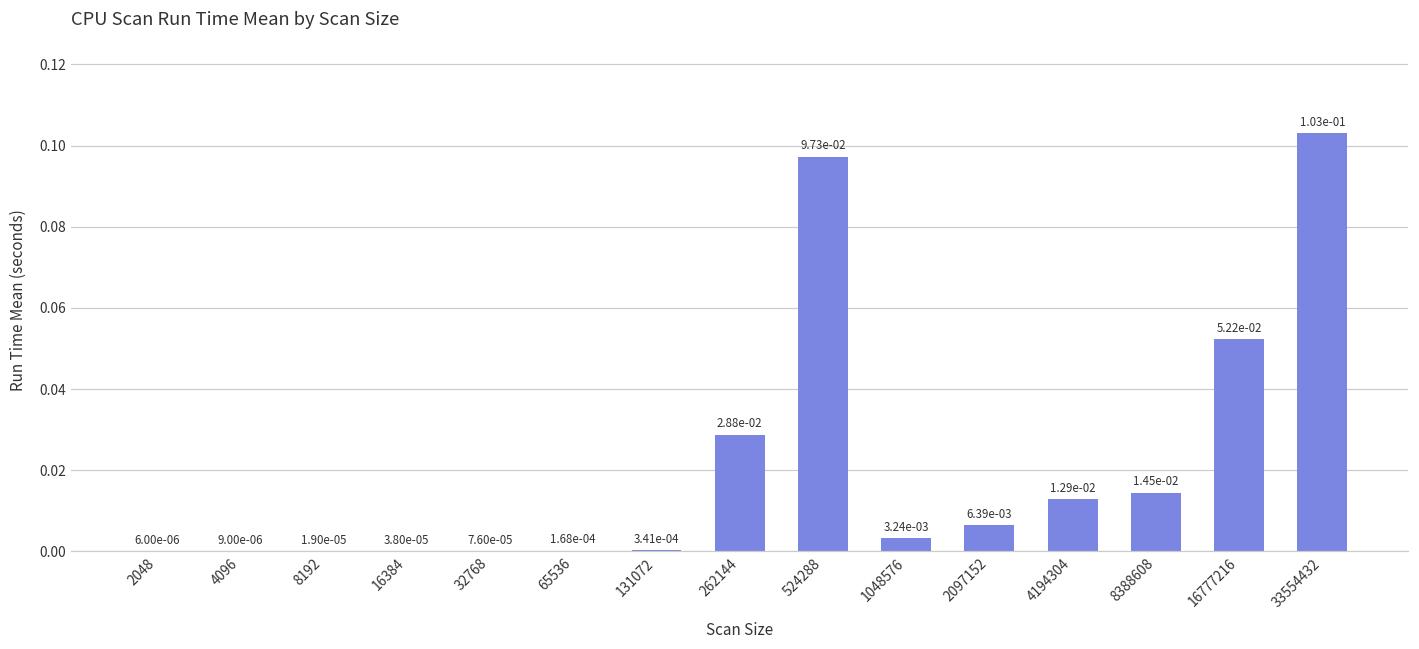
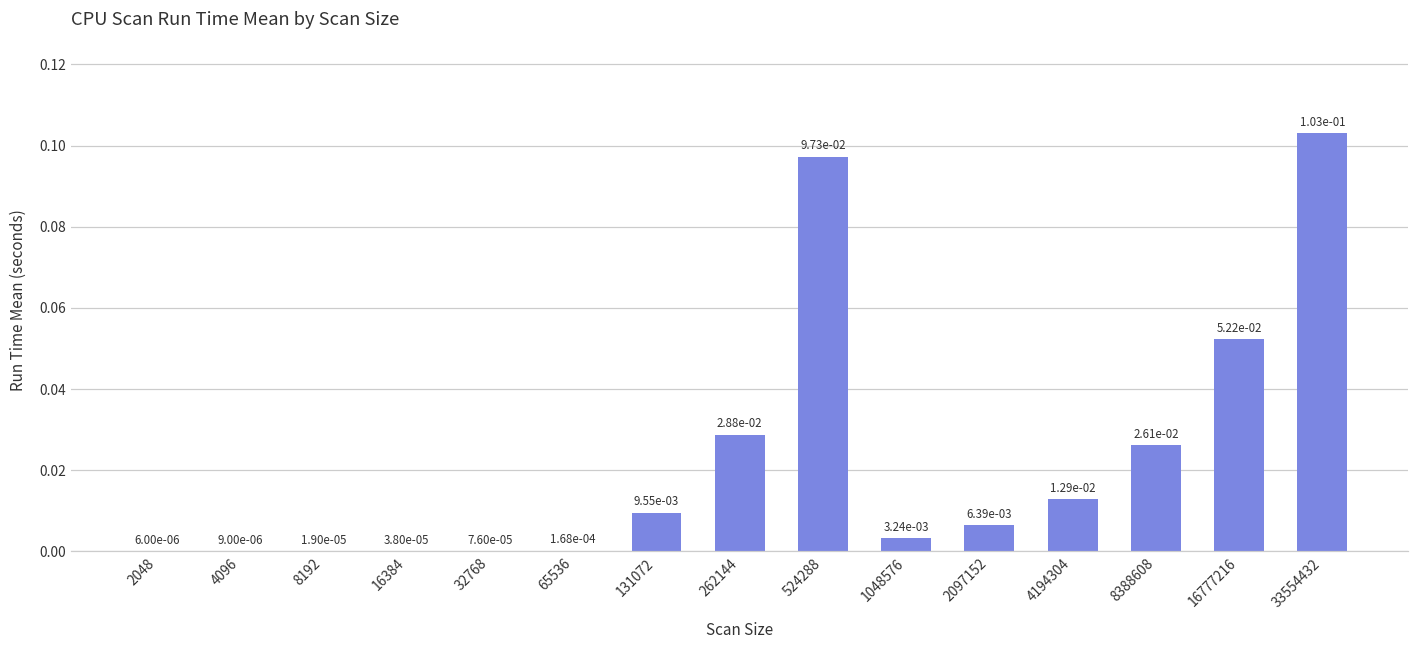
  {
    "2048": "6.00e-06",
    "4096": "9.00e-06",
    "8192": "1.90e-05",
    "16384": "3.80e-05",
    "32768": "7.60e-05",
    "65536": "1.68e-04",
-   "131072": "3.41e-04",
+   "131072": "9.55e-03",
    "262144": "2.88e-02",
    "524288": "9.73e-02",
    "1048576": "3.24e-03",
    "2097152": "6.39e-03",
    "4194304": "1.29e-02",
-   "8388608": "1.45e-02",
+   "8388608": "2.61e-02",
    "16777216": "5.22e-02",
    "33554432": "1.03e-01"
  }
